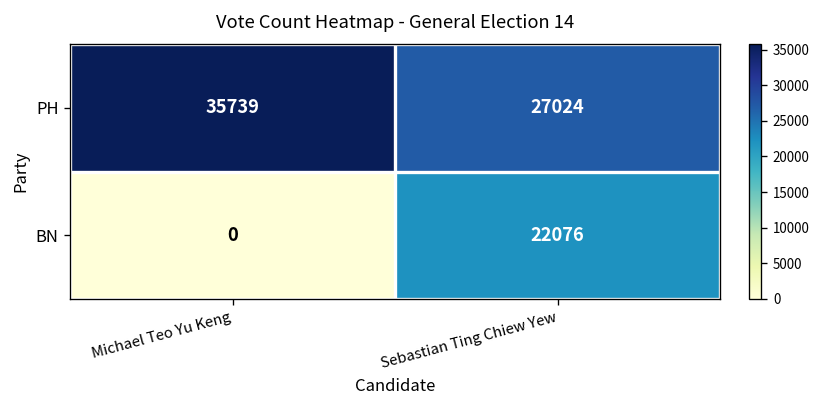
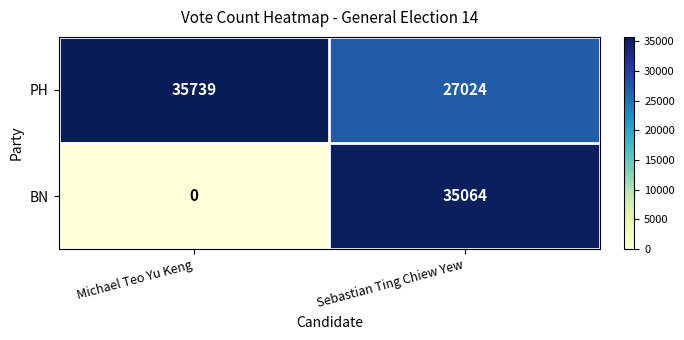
  {
    "PH": {
      "Michael Teo Yu Keng": 35739,
      "Sebastian Ting Chiew Yew": 27024
    },
    "BN": {
      "Michael Teo Yu Keng": 0,
-     "Sebastian Ting Chiew Yew": 22076
+     "Sebastian Ting Chiew Yew": 35064
    }
  }
